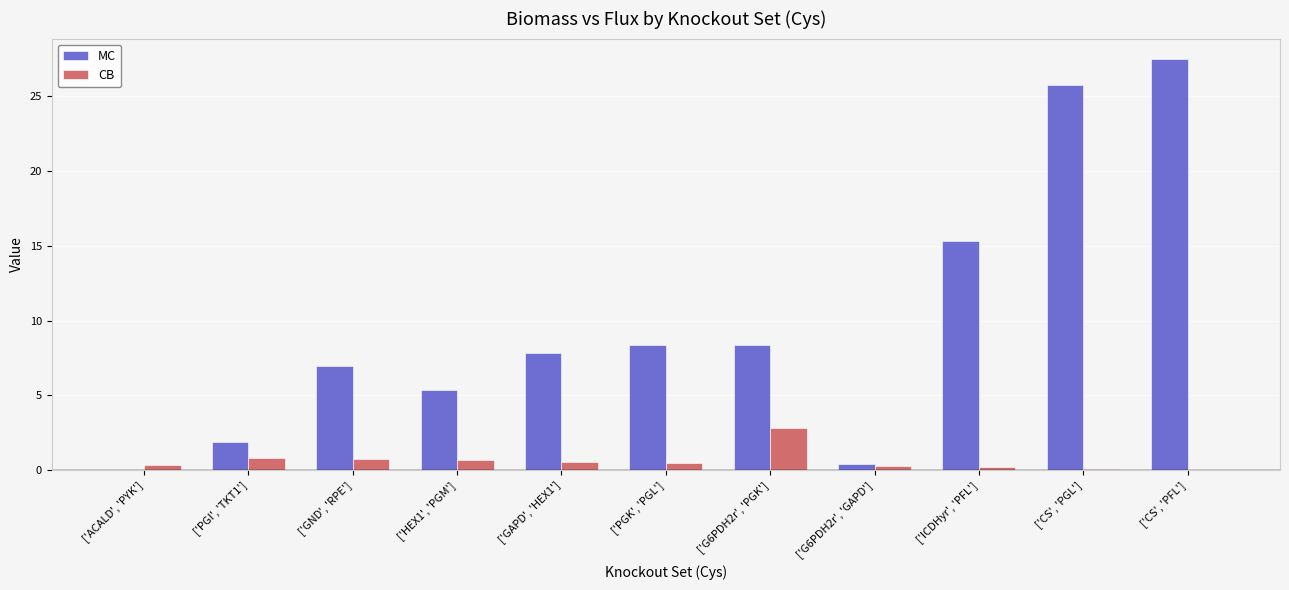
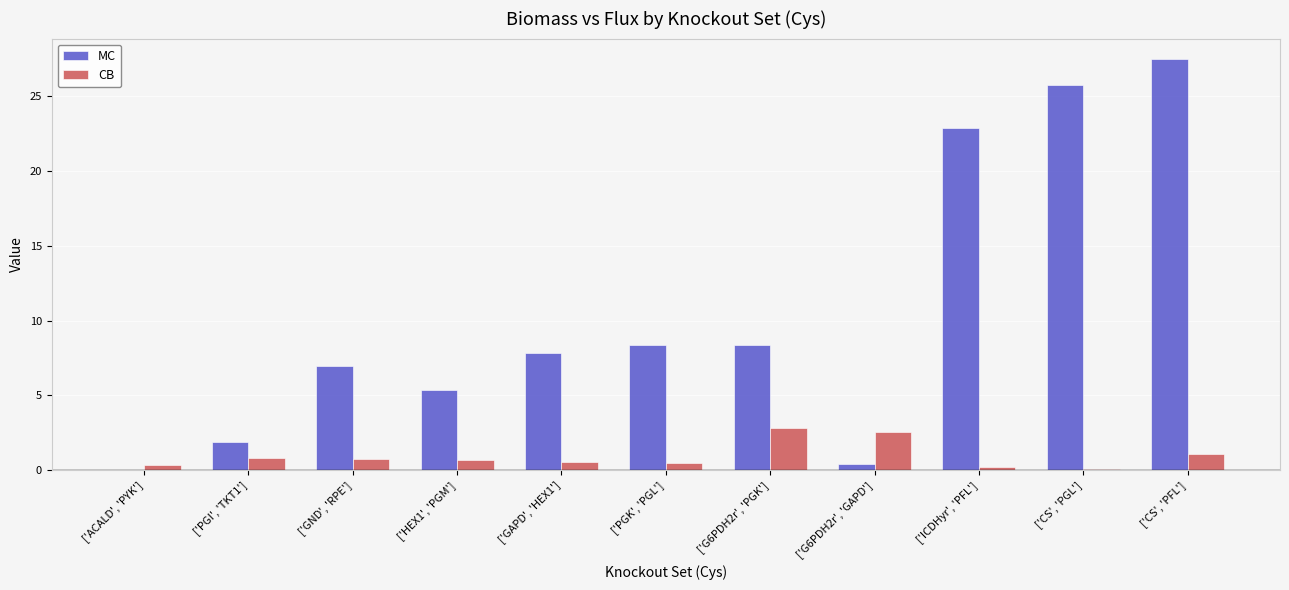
  {
    "MC": {
      "['PGI', 'TKT1']": 1.9,
      "['GND', 'RPE']": 7.0,
      "['HEX1', 'PGM']": 5.4,
      "['GAPD', 'HEX1']": 7.8,
      "['PGK', 'PGL']": 8.4,
      "['G6PDH2r', 'PGK']": 8.4,
      "['G6PDH2r', 'GAPD']": 0.4,
-     "['ICDHyr', 'PFL']": 15.4,
+     "['ICDHyr', 'PFL']": 22.9,
      "['CS', 'PGL']": 25.7,
      "['CS', 'PFL']": 27.5
    },
    "CB": {
      "['ACALD', 'PYK']": 0.4,
      "['PGI', 'TKT1']": 0.8,
      "['GND', 'RPE']": 0.7,
      "['HEX1', 'PGM']": 0.6,
      "['GAPD', 'HEX1']": 0.6,
      "['PGK', 'PGL']": 0.5,
      "['G6PDH2r', 'PGK']": 2.8,
-     "['G6PDH2r', 'GAPD']": 0.3,
+     "['G6PDH2r', 'GAPD']": 2.6,
      "['ICDHyr', 'PFL']": 0.2,
-     "['CS', 'PFL']": 0.0
+     "['CS', 'PFL']": 1.1
    }
  }
